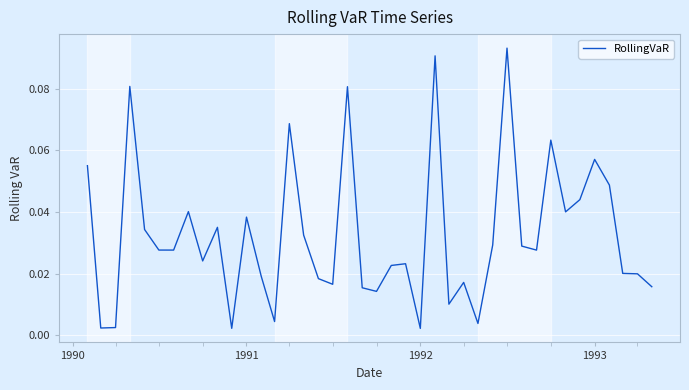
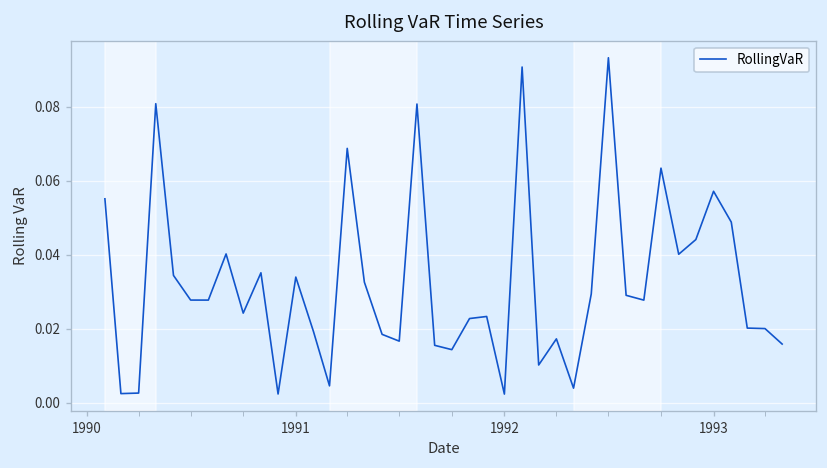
  {
-   "1991": 0.038,
+   "1991": 0.034,
    "1992": 0.002,
    "1993": 0.057
  }
